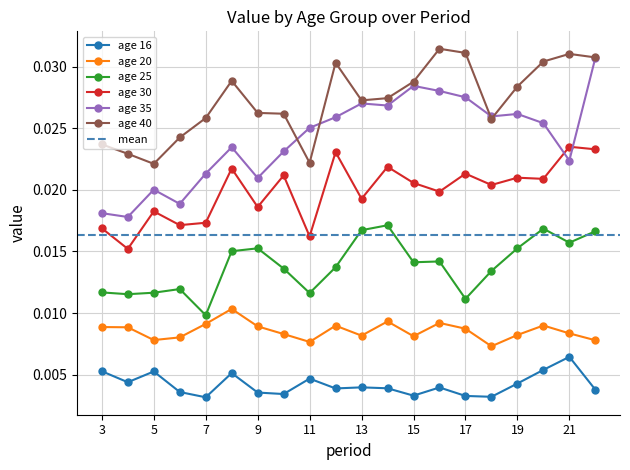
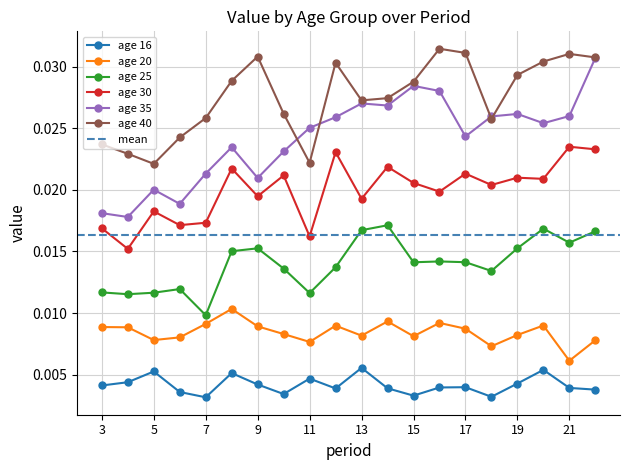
  {
    "age 16": {
-     "3": 0.0053,
+     "3": 0.0041,
      "5": 0.0053,
      "7": 0.0032,
-     "9": 0.0036,
+     "9": 0.0042,
      "11": 0.0047,
-     "13": 0.0040,
+     "13": 0.0056,
      "15": 0.0033,
-     "17": 0.0033,
+     "17": 0.0040,
      "19": 0.0043,
-     "21": 0.0065
+     "21": 0.0039
    },
    "age 20": {
      "3": 0.0089,
      "5": 0.0078,
      "7": 0.0091,
      "9": 0.0089,
      "11": 0.0077,
      "13": 0.0082,
      "15": 0.0081,
      "17": 0.0087,
      "19": 0.0082,
-     "21": 0.0084
+     "21": 0.0061
    },
    "age 25": {
      "3": 0.0117,
      "5": 0.0117,
      "7": 0.0098,
      "9": 0.0153,
      "11": 0.0116,
      "13": 0.0167,
      "15": 0.0141,
-     "17": 0.0112,
+     "17": 0.0141,
      "19": 0.0153,
      "21": 0.0157
    },
    "age 30": {
      "3": 0.0169,
      "5": 0.0183,
      "7": 0.0173,
-     "9": 0.0186,
+     "9": 0.0195,
      "11": 0.0162,
      "13": 0.0193,
      "15": 0.0206,
      "17": 0.0213,
      "19": 0.0210,
      "21": 0.0235
    },
    "age 35": {
      "3": 0.0181,
      "5": 0.0200,
      "7": 0.0213,
      "9": 0.0210,
      "11": 0.0250,
      "13": 0.0270,
      "15": 0.0284,
-     "17": 0.0275,
+     "17": 0.0243,
      "19": 0.0262,
-     "21": 0.0224
+     "21": 0.0260
    },
    "age 40": {
      "5": 0.0221,
      "7": 0.0258,
-     "9": 0.0262,
+     "9": 0.0308,
      "11": 0.0222,
      "13": 0.0273,
      "15": 0.0288,
      "17": 0.0311,
-     "19": 0.0284,
+     "19": 0.0293,
      "21": 0.0310
    }
  }
